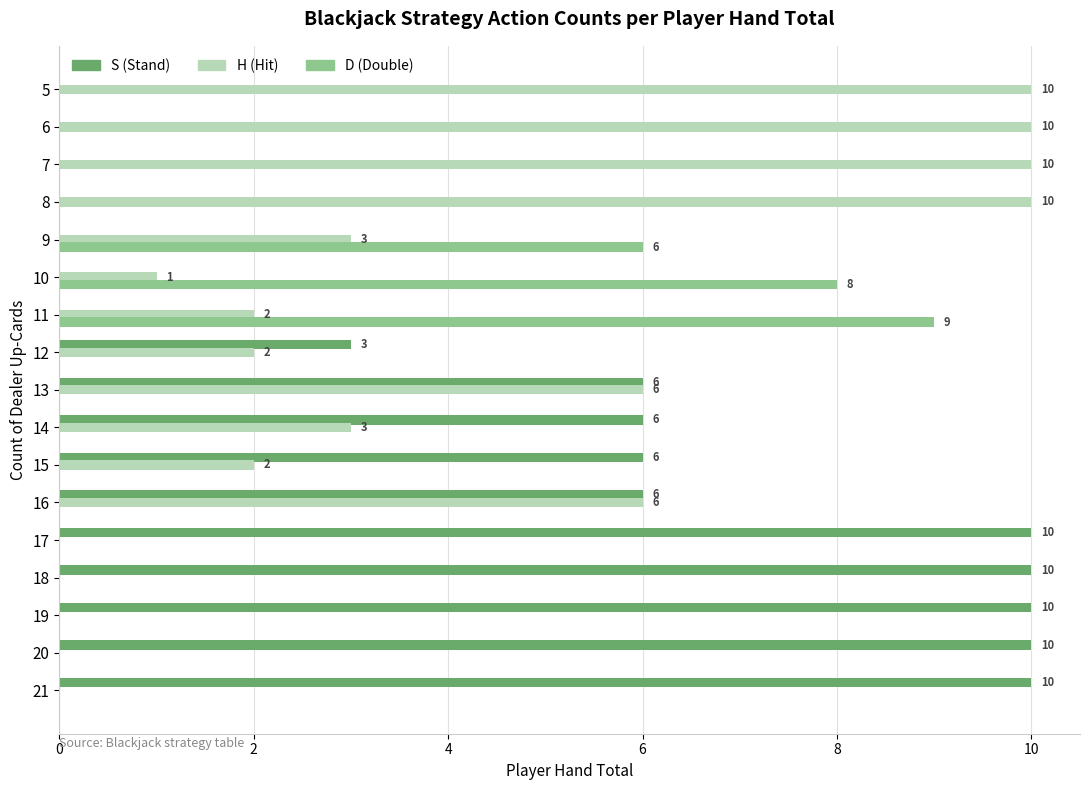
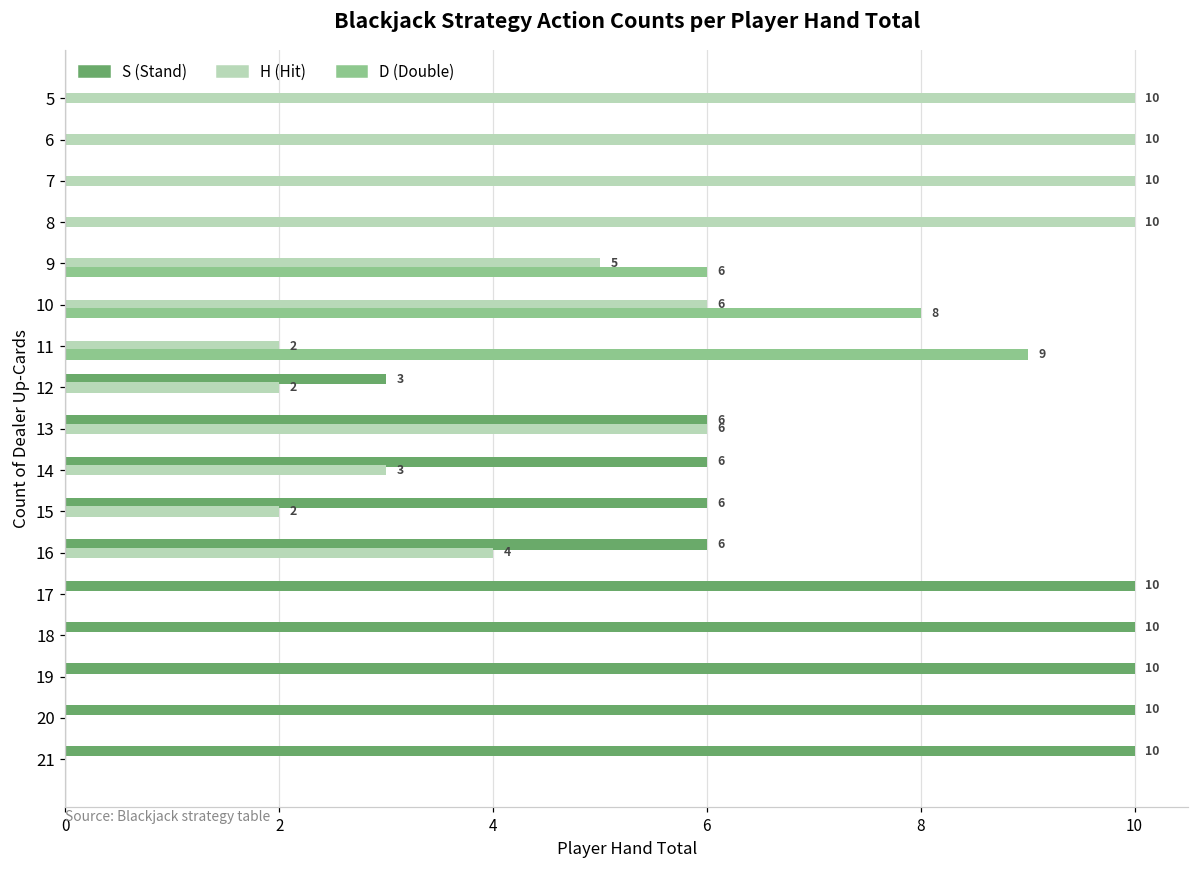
  {
    "H (Hit)": {
      "5": 10,
      "6": 10,
      "7": 10,
      "8": 10,
-     "9": 3,
-     "10": 1,
+     "9": 5,
+     "10": 6,
      "11": 2,
      "12": 2,
      "14": 3,
      "15": 2,
-     "16": 6
+     "16": 4
    }
  }
